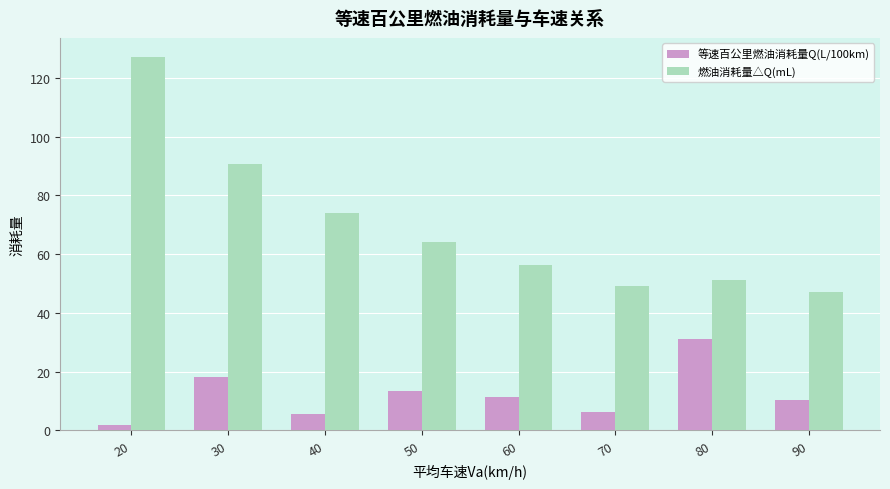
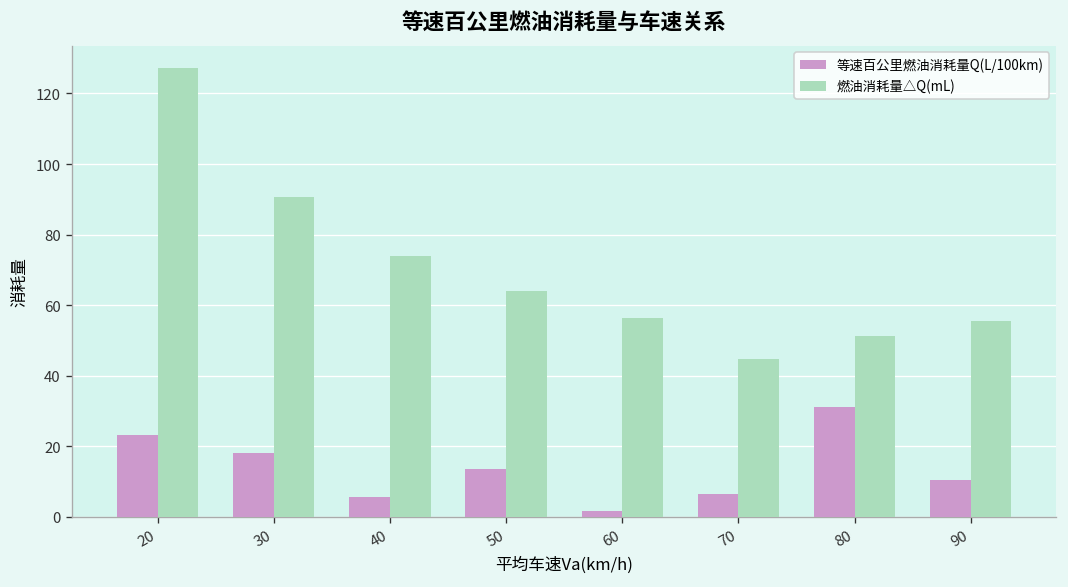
  {
    "等速百公里燃油消耗量Q(L/100km)": {
-     "20": 2,
+     "20": 23,
      "30": 18,
      "40": 6,
      "50": 14,
-     "60": 11,
+     "60": 2,
      "70": 6,
      "80": 31,
      "90": 10
    },
    "燃油消耗量△Q(mL)": {
      "20": 127,
      "30": 91,
      "40": 74,
      "50": 64,
      "60": 56,
-     "70": 49,
+     "70": 45,
      "80": 51,
-     "90": 47
+     "90": 55
    }
  }
